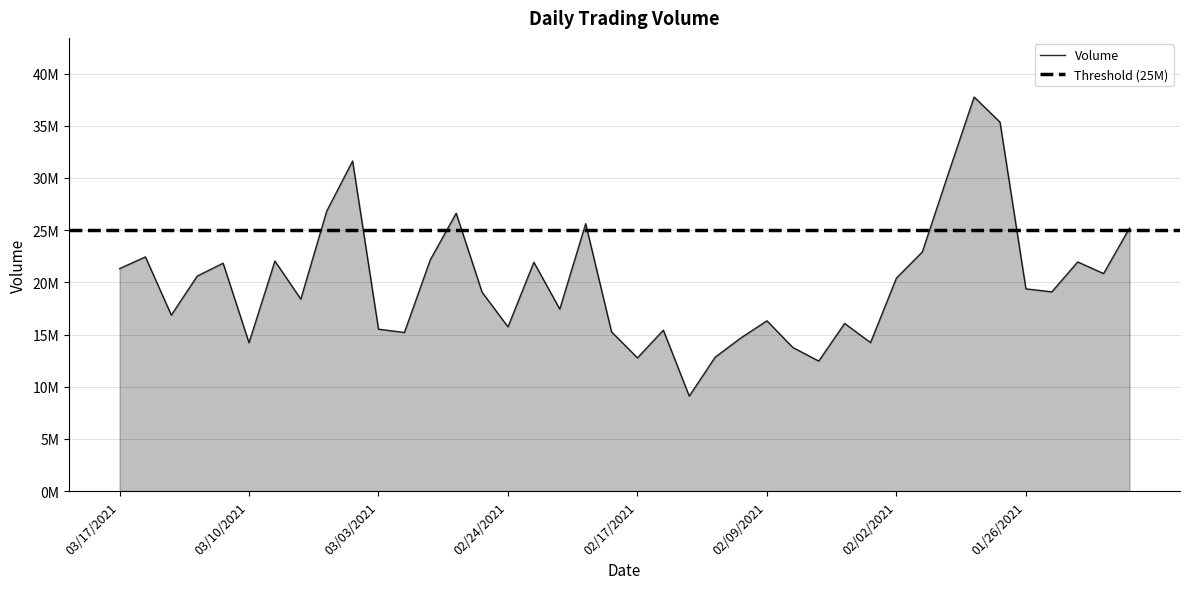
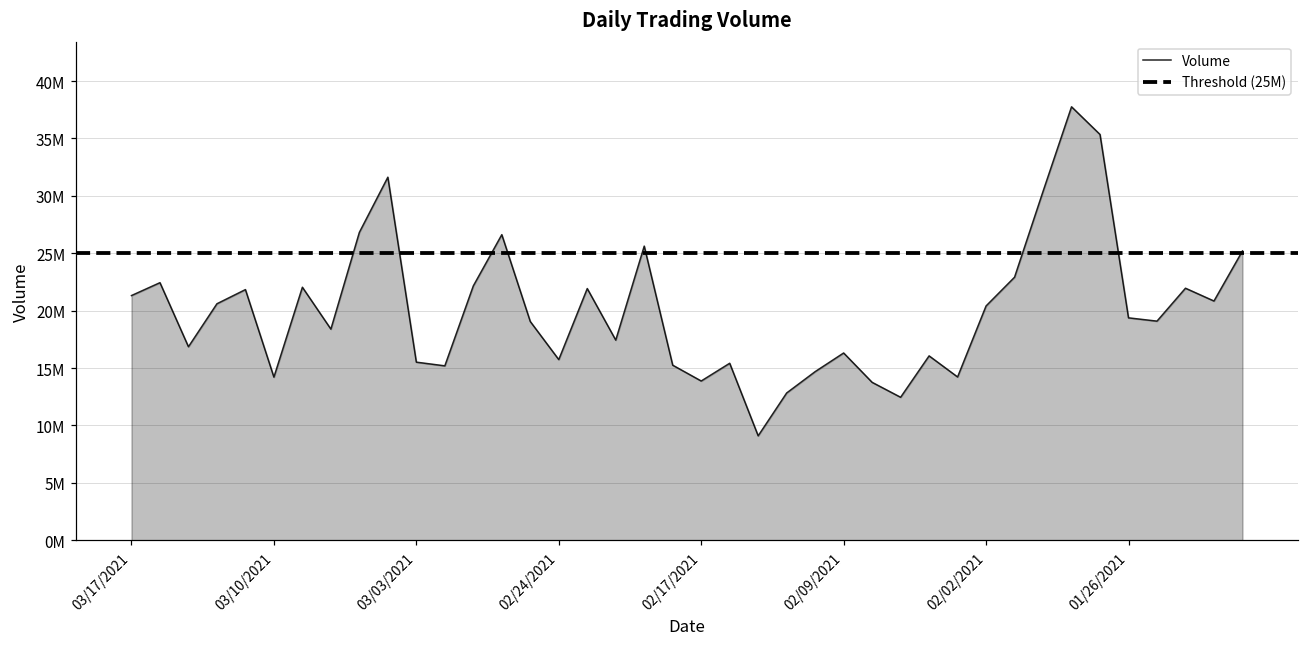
  {
    "03/17/2021": 21300000,
    "03/10/2021": 14200000,
    "03/03/2021": 15500000,
    "02/24/2021": 15700000,
-   "02/17/2021": 12800000,
+   "02/17/2021": 13900000,
    "02/09/2021": 16300000,
    "02/02/2021": 20400000,
    "01/26/2021": 19400000
  }
